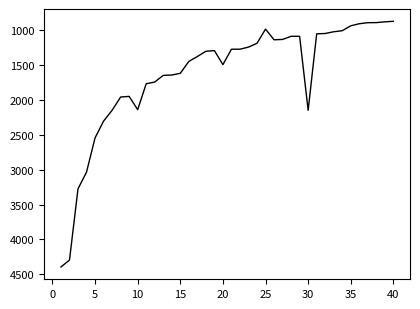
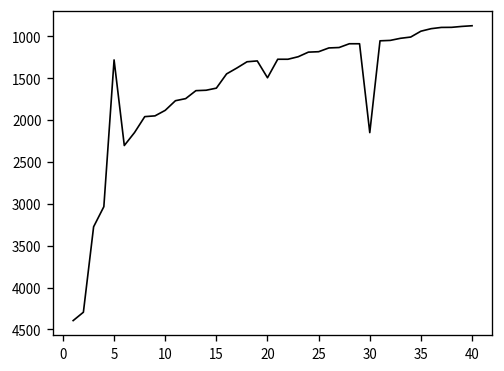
  {
-   "5": 2500,
-   "10": 2100,
+   "5": 1300,
+   "10": 1900,
    "15": 1600,
    "20": 1500,
-   "25": 1000,
+   "25": 1200,
    "30": 2200,
    "35": 900,
    "40": 900
  }
